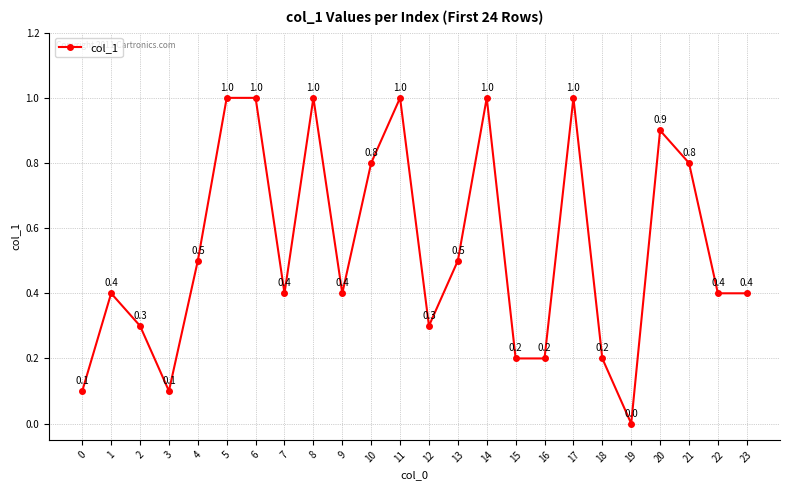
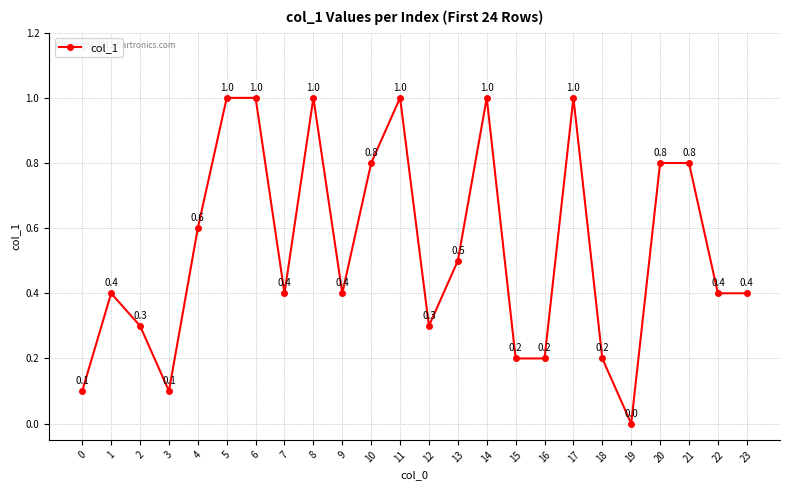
  {
    "0": 0.1,
    "1": 0.4,
    "2": 0.3,
    "3": 0.1,
-   "4": 0.5,
+   "4": 0.6,
    "5": 1.0,
    "6": 1.0,
    "7": 0.4,
    "8": 1.0,
    "9": 0.4,
    "10": 0.8,
    "11": 1.0,
    "12": 0.3,
    "13": 0.5,
    "14": 1.0,
    "15": 0.2,
    "16": 0.2,
    "17": 1.0,
    "18": 0.2,
    "19": 0.0,
-   "20": 0.9,
+   "20": 0.8,
    "21": 0.8,
    "22": 0.4,
    "23": 0.4
  }
